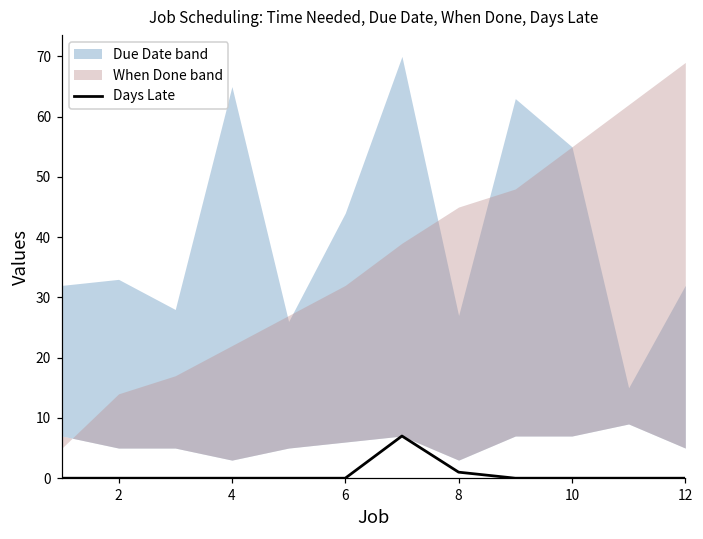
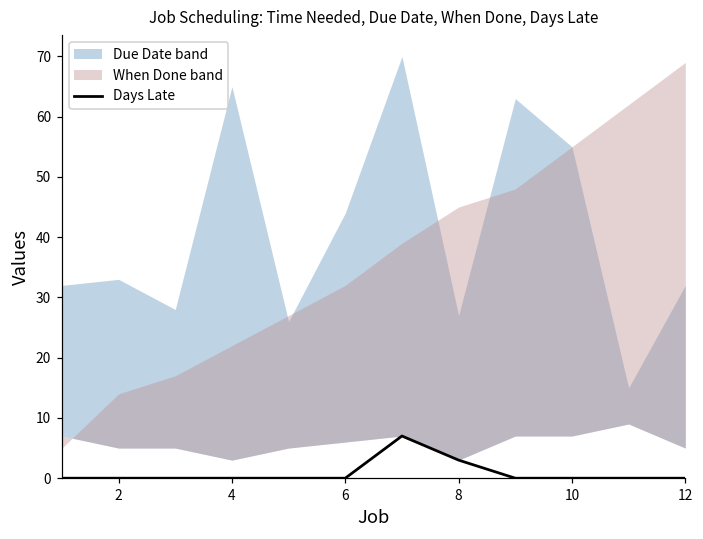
  {
    "Days Late": {
      "2": 0,
      "4": 0,
      "6": 0,
-     "8": 1,
+     "8": 3,
      "10": 0,
      "12": 0
    }
  }
